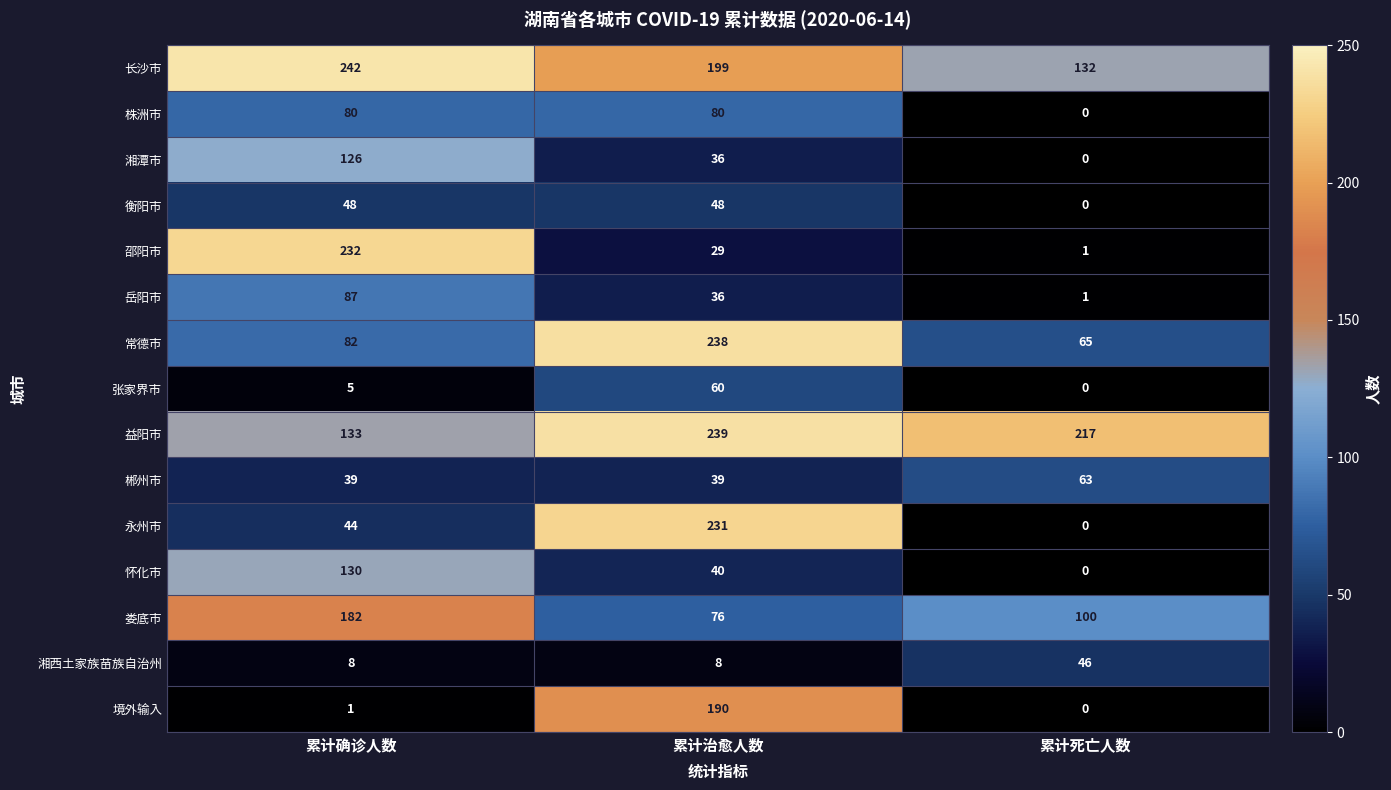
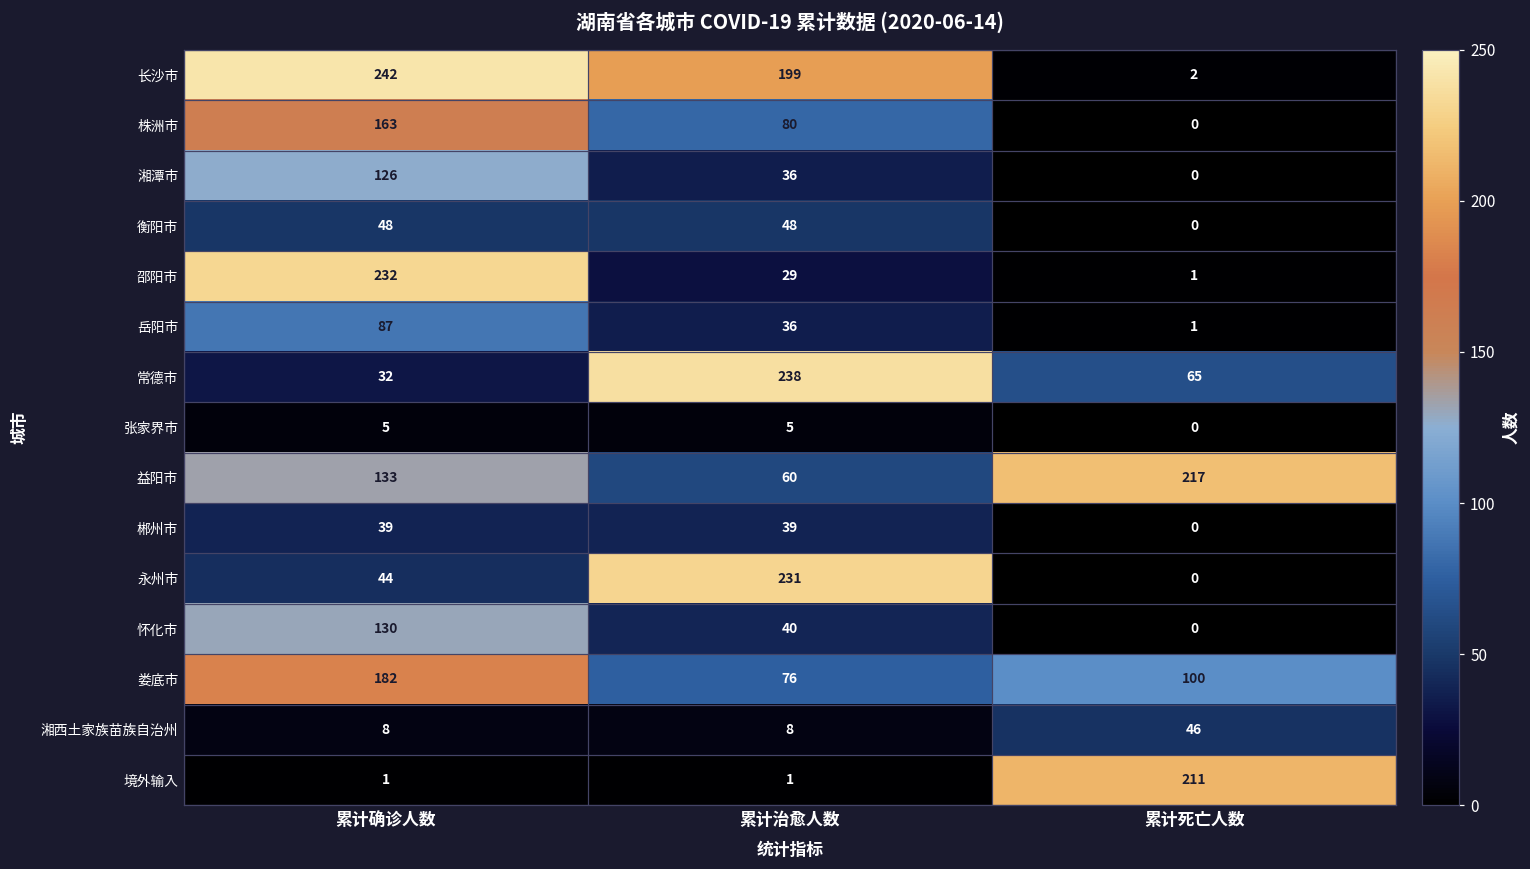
  {
    "长沙市": {
      "累计确诊人数": 242,
      "累计治愈人数": 199,
-     "累计死亡人数": 132
+     "累计死亡人数": 2
    },
    "株洲市": {
-     "累计确诊人数": 80,
+     "累计确诊人数": 163,
      "累计治愈人数": 80,
      "累计死亡人数": 0
    },
    "湘潭市": {
      "累计确诊人数": 126,
      "累计治愈人数": 36,
      "累计死亡人数": 0
    },
    "衡阳市": {
      "累计确诊人数": 48,
      "累计治愈人数": 48,
      "累计死亡人数": 0
    },
    "邵阳市": {
      "累计确诊人数": 232,
      "累计治愈人数": 29,
      "累计死亡人数": 1
    },
    "岳阳市": {
      "累计确诊人数": 87,
      "累计治愈人数": 36,
      "累计死亡人数": 1
    },
    "常德市": {
-     "累计确诊人数": 82,
+     "累计确诊人数": 32,
      "累计治愈人数": 238,
      "累计死亡人数": 65
    },
    "张家界市": {
      "累计确诊人数": 5,
-     "累计治愈人数": 60,
+     "累计治愈人数": 5,
      "累计死亡人数": 0
    },
    "益阳市": {
      "累计确诊人数": 133,
-     "累计治愈人数": 239,
+     "累计治愈人数": 60,
      "累计死亡人数": 217
    },
    "郴州市": {
      "累计确诊人数": 39,
      "累计治愈人数": 39,
-     "累计死亡人数": 63
+     "累计死亡人数": 0
    },
    "永州市": {
      "累计确诊人数": 44,
      "累计治愈人数": 231,
      "累计死亡人数": 0
    },
    "怀化市": {
      "累计确诊人数": 130,
      "累计治愈人数": 40,
      "累计死亡人数": 0
    },
    "娄底市": {
      "累计确诊人数": 182,
      "累计治愈人数": 76,
      "累计死亡人数": 100
    },
    "湘西土家族苗族自治州": {
      "累计确诊人数": 8,
      "累计治愈人数": 8,
      "累计死亡人数": 46
    },
    "境外输入": {
      "累计确诊人数": 1,
-     "累计治愈人数": 190,
-     "累计死亡人数": 0
+     "累计治愈人数": 1,
+     "累计死亡人数": 211
    }
  }
